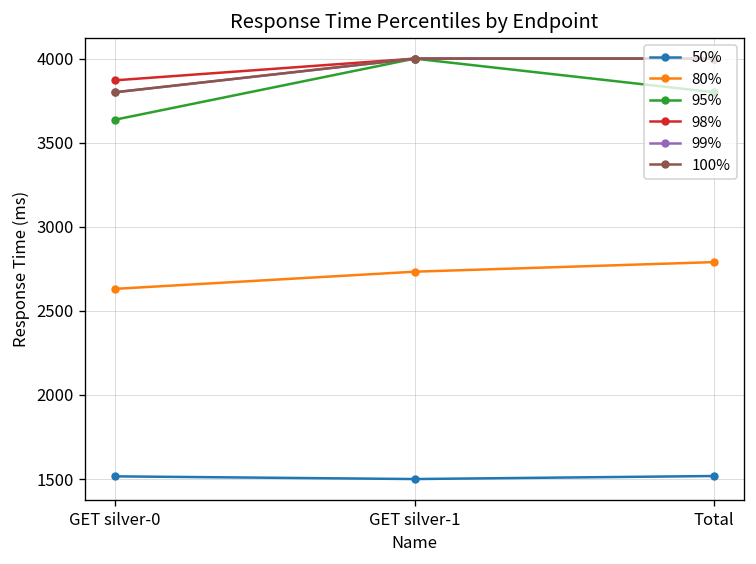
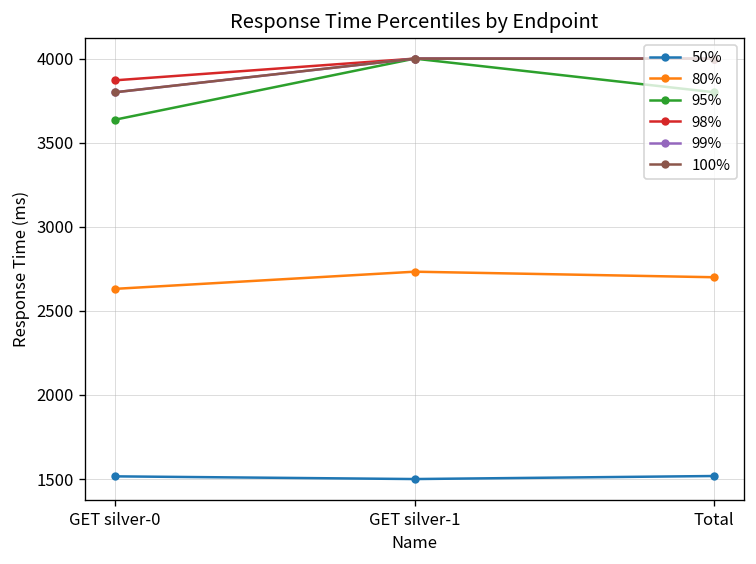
  {
    "50%": {
      "GET silver-0": 1520,
      "GET silver-1": 1500,
      "Total": 1520
    },
    "80%": {
      "GET silver-0": 2630,
      "GET silver-1": 2730,
-     "Total": 2790
+     "Total": 2700
    },
    "95%": {
      "GET silver-0": 3640
    },
    "98%": {
      "GET silver-0": 3870
    },
    "100%": {
      "GET silver-0": 3800
    }
  }
